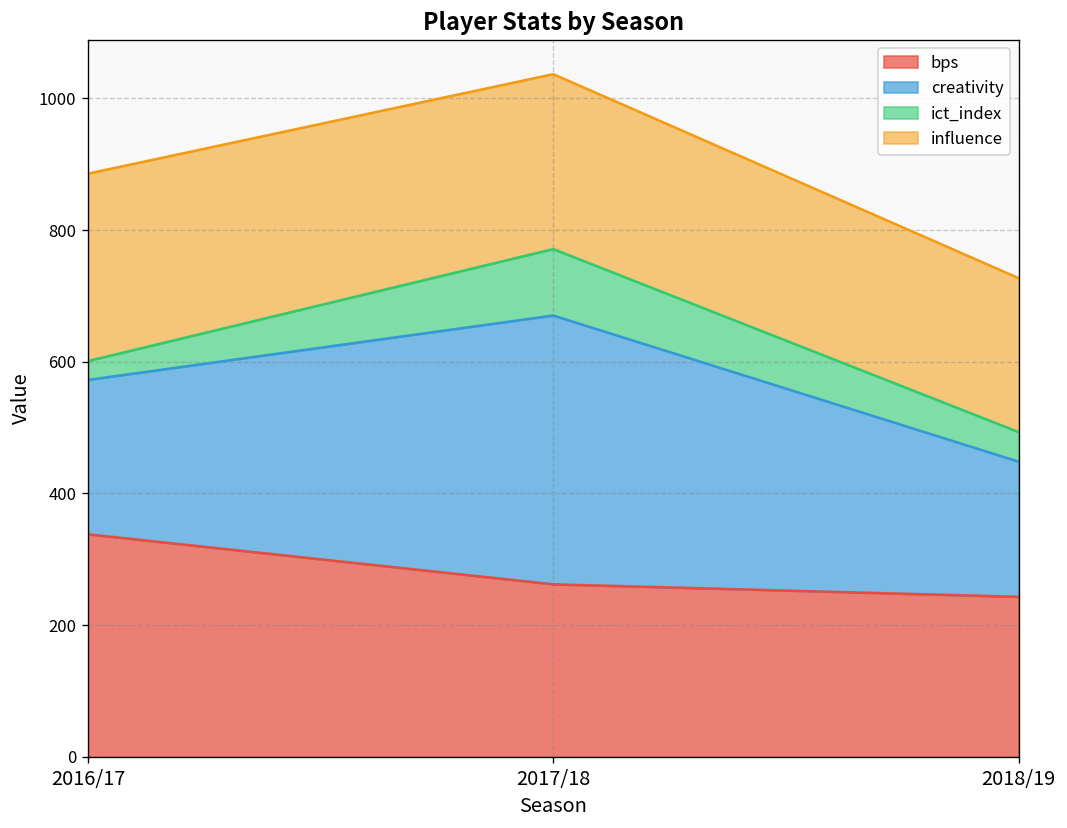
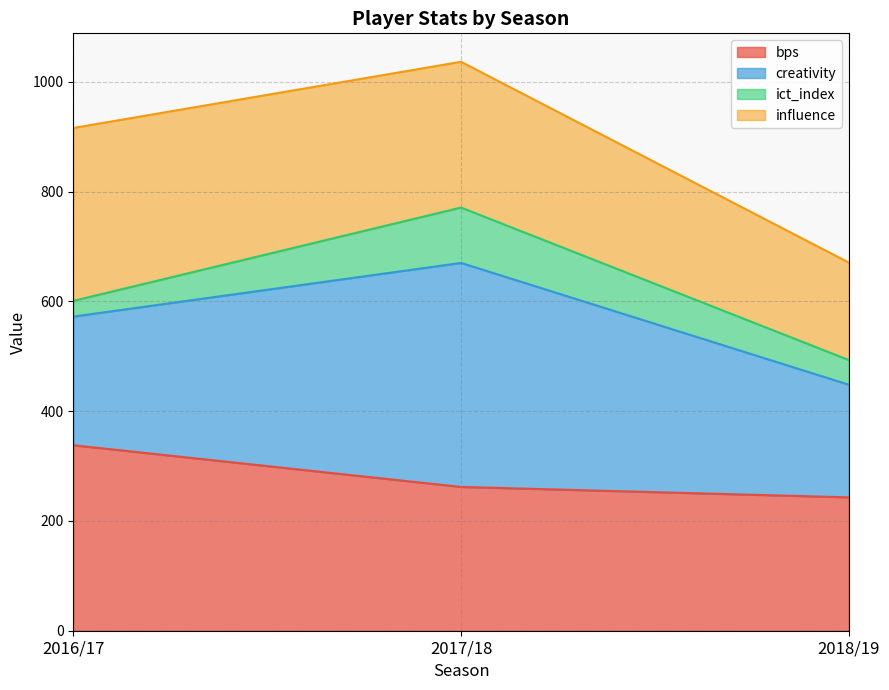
  {
    "bps": {
      "2016/17": 340,
      "2017/18": 260,
      "2018/19": 240
    },
    "creativity": {
      "2016/17": 230,
      "2017/18": 410,
      "2018/19": 210
    },
    "ict_index": {
      "2016/17": 30,
      "2017/18": 100,
      "2018/19": 40
    },
    "influence": {
-     "2016/17": 280,
+     "2016/17": 320,
      "2017/18": 270,
-     "2018/19": 230
+     "2018/19": 180
    }
  }
